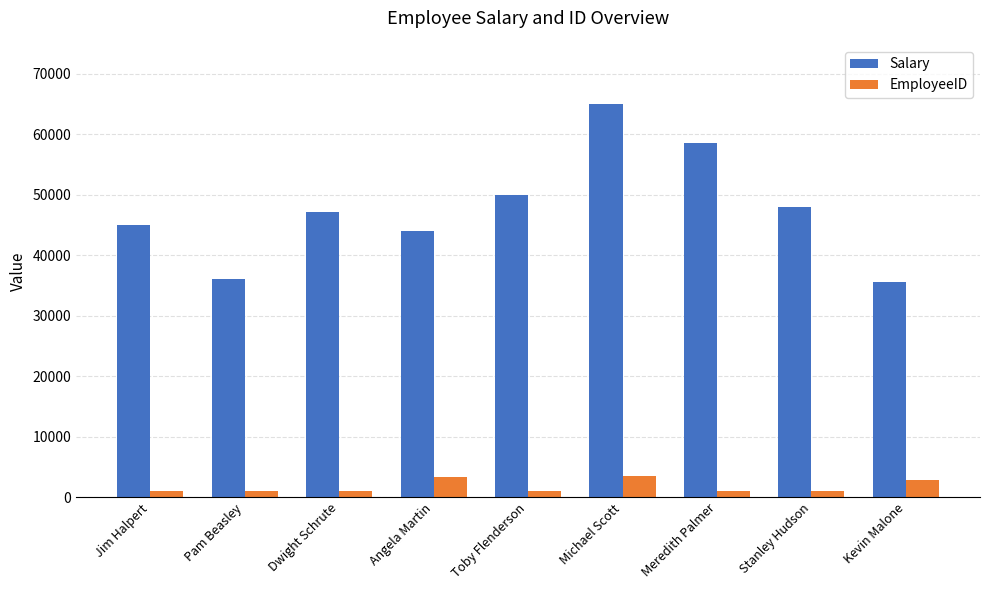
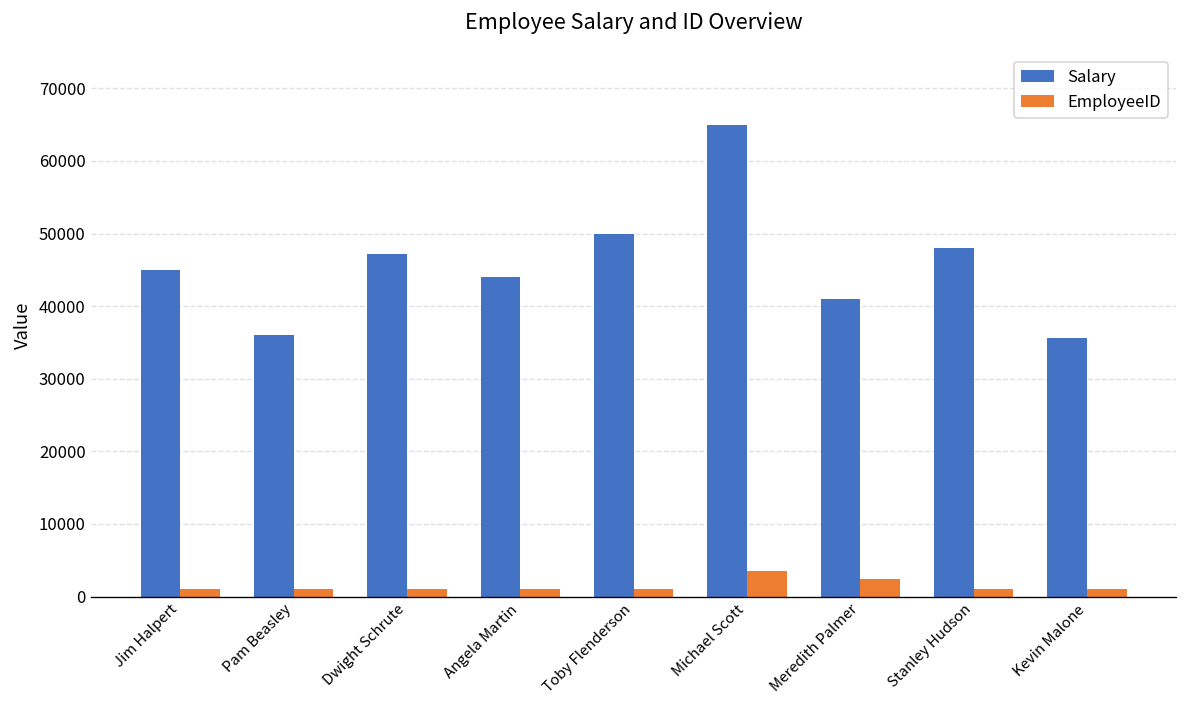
  {
    "Salary": {
      "Jim Halpert": 45000,
      "Pam Beasley": 36000,
      "Dwight Schrute": 47000,
      "Angela Martin": 44000,
      "Toby Flenderson": 50000,
      "Michael Scott": 65000,
-     "Meredith Palmer": 58000,
+     "Meredith Palmer": 41000,
      "Stanley Hudson": 48000,
      "Kevin Malone": 36000
    },
    "EmployeeID": {
      "Jim Halpert": 1000,
      "Pam Beasley": 1000,
      "Dwight Schrute": 1000,
-     "Angela Martin": 3000,
+     "Angela Martin": 1000,
      "Toby Flenderson": 1000,
      "Michael Scott": 4000,
-     "Meredith Palmer": 1000,
+     "Meredith Palmer": 2000,
      "Stanley Hudson": 1000,
-     "Kevin Malone": 3000
+     "Kevin Malone": 1000
    }
  }
